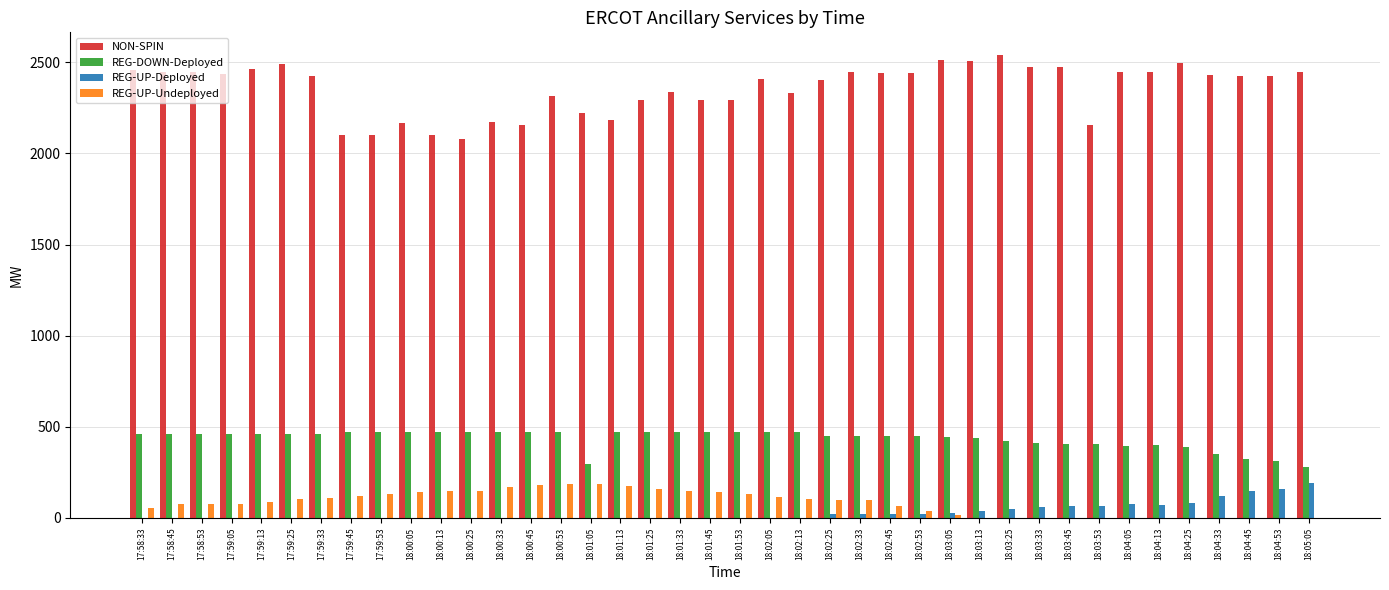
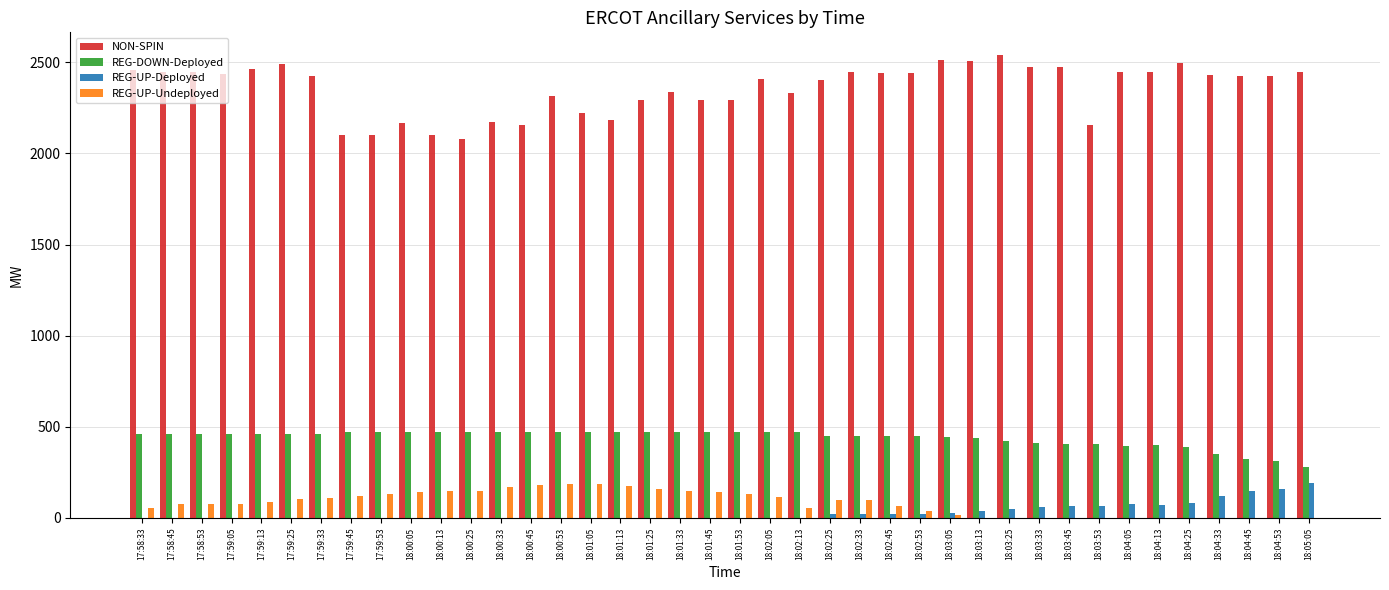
  {
    "NON-SPIN": {
      "17:59:13": 2470,
      "17:59:25": 2490,
      "17:59:33": 2430,
      "17:59:45": 2100,
      "17:59:53": 2100,
      "18:00:05": 2160,
      "18:00:13": 2100,
      "18:00:25": 2080,
      "18:00:33": 2170,
      "18:00:45": 2160,
      "18:00:53": 2320,
      "18:01:05": 2220,
      "18:01:13": 2180,
      "18:01:25": 2290,
      "18:01:33": 2340,
      "18:01:45": 2290,
      "18:01:53": 2290,
      "18:02:05": 2410,
      "18:02:13": 2330,
      "18:02:25": 2410,
      "18:02:33": 2450,
      "18:02:45": 2440,
      "18:02:53": 2440,
      "18:03:05": 2510,
      "18:03:13": 2510,
      "18:03:25": 2540,
      "18:03:33": 2470,
      "18:03:45": 2470,
      "18:03:53": 2160,
      "18:04:05": 2450,
      "18:04:13": 2450,
      "18:04:25": 2500,
      "18:04:33": 2430,
      "18:04:45": 2420,
      "18:04:53": 2420,
      "18:05:05": 2450
    },
    "REG-DOWN-Deployed": {
      "17:58:33": 460,
      "17:58:45": 460,
      "17:58:53": 460,
      "17:59:05": 460,
      "17:59:13": 460,
      "17:59:25": 460,
      "17:59:33": 460,
      "17:59:45": 470,
      "17:59:53": 470,
      "18:00:05": 470,
      "18:00:13": 470,
      "18:00:25": 470,
      "18:00:33": 470,
      "18:00:45": 470,
      "18:00:53": 470,
-     "18:01:05": 290,
+     "18:01:05": 470,
      "18:01:13": 470,
      "18:01:25": 470,
      "18:01:33": 470,
      "18:01:45": 470,
      "18:01:53": 470,
      "18:02:05": 470,
      "18:02:13": 470,
      "18:02:25": 450,
      "18:02:33": 450,
      "18:02:45": 450,
      "18:02:53": 450,
      "18:03:05": 440,
      "18:03:13": 440,
      "18:03:25": 420,
      "18:03:33": 410,
      "18:03:45": 410,
      "18:03:53": 400,
      "18:04:05": 390,
      "18:04:13": 400,
      "18:04:25": 390,
      "18:04:33": 350,
      "18:04:45": 330,
      "18:04:53": 310,
      "18:05:05": 280
    },
    "REG-UP-Deployed": {
      "17:58:33": 0,
      "17:58:45": 0,
      "17:58:53": 0,
      "17:59:05": 0,
      "17:59:13": 0,
      "17:59:25": 0,
      "17:59:33": 0,
      "17:59:45": 0,
      "17:59:53": 0,
      "18:00:05": 0,
      "18:00:13": 0,
      "18:00:25": 0,
      "18:00:33": 0,
      "18:00:45": 0,
      "18:00:53": 0,
      "18:01:05": 0,
      "18:01:13": 0,
      "18:01:25": 0,
      "18:01:33": 0,
      "18:01:45": 0,
      "18:01:53": 0,
      "18:02:05": 0,
      "18:02:13": 0,
      "18:02:25": 20,
      "18:02:33": 20,
      "18:02:45": 20,
      "18:02:53": 20,
      "18:03:05": 30,
      "18:03:13": 40,
      "18:03:25": 50,
      "18:03:33": 60,
      "18:03:45": 70,
      "18:03:53": 70,
      "18:04:05": 80,
      "18:04:13": 70,
      "18:04:25": 80,
      "18:04:33": 120,
      "18:04:45": 150,
      "18:04:53": 160,
      "18:05:05": 190
    },
    "REG-UP-Undeployed": {
      "17:58:33": 50,
      "17:58:45": 80,
      "17:58:53": 80,
      "17:59:05": 80,
      "17:59:13": 90,
      "17:59:25": 100,
      "17:59:33": 110,
      "17:59:45": 120,
      "17:59:53": 130,
      "18:00:05": 140,
      "18:00:13": 150,
      "18:00:25": 150,
      "18:00:33": 170,
      "18:00:45": 180,
      "18:00:53": 190,
      "18:01:05": 190,
      "18:01:13": 180,
      "18:01:25": 160,
      "18:01:33": 150,
      "18:01:45": 140,
      "18:01:53": 130,
      "18:02:05": 120,
-     "18:02:13": 100,
+     "18:02:13": 60,
      "18:02:25": 100,
      "18:02:33": 100,
      "18:02:45": 70,
      "18:02:53": 40,
      "18:03:05": 10,
      "18:03:13": 0,
      "18:03:25": 0,
      "18:03:33": 0,
      "18:03:45": 0,
      "18:03:53": 0,
      "18:04:05": 0,
      "18:04:13": 0,
      "18:04:25": 0,
      "18:04:33": 0,
      "18:04:45": 0,
      "18:04:53": 0,
      "18:05:05": 0
    }
  }
